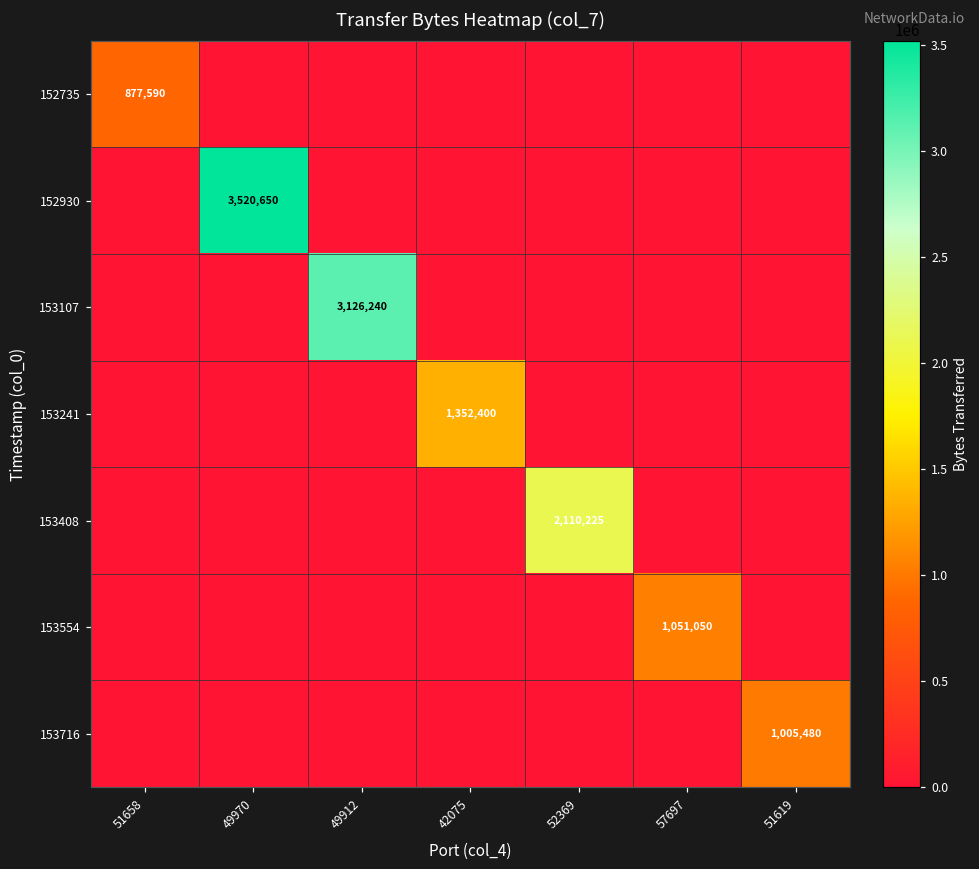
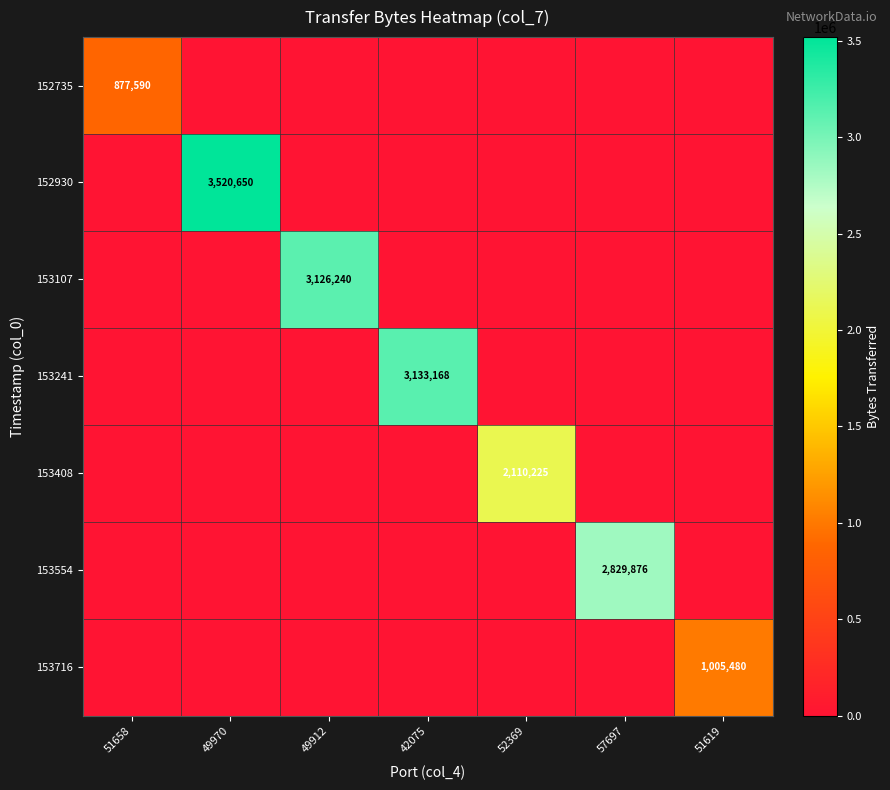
  {
    "152735": {
      "51658": "877,590"
    },
    "152930": {
      "49970": "3,520,650"
    },
    "153107": {
      "49912": "3,126,240"
    },
    "153241": {
-     "42075": "1,352,400"
+     "42075": "3,133,168"
    },
    "153408": {
      "52369": "2,110,225"
    },
    "153554": {
-     "57697": "1,051,050"
+     "57697": "2,829,876"
    },
    "153716": {
      "51619": "1,005,480"
    }
  }
